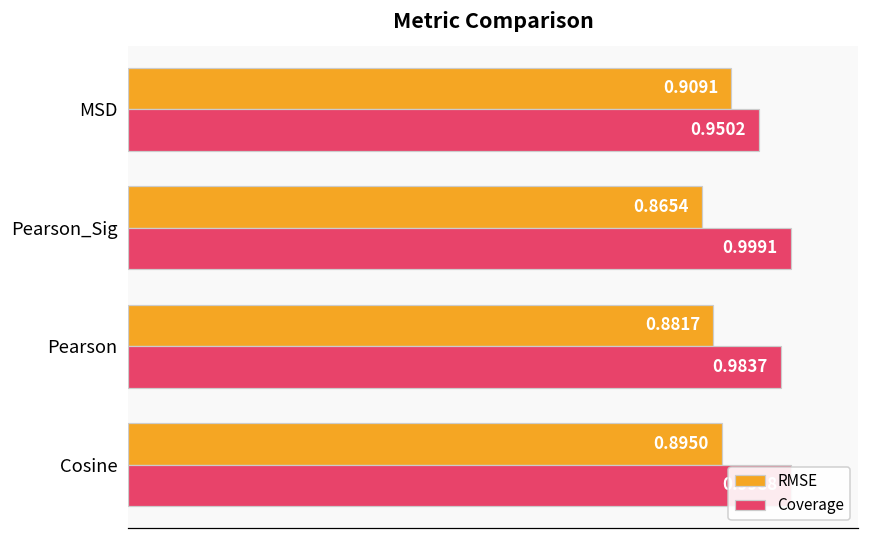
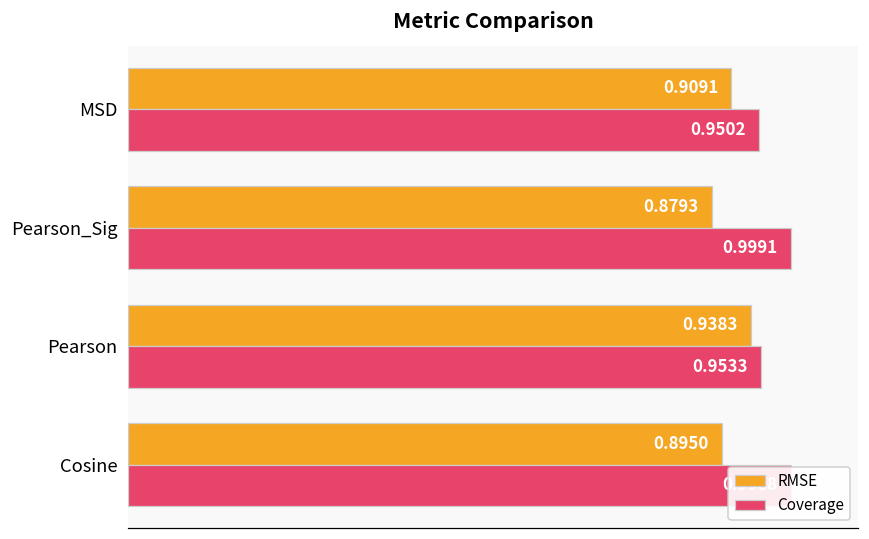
  {
    "RMSE": {
      "MSD": 0.9091,
-     "Pearson_Sig": 0.8654,
-     "Pearson": 0.8817,
+     "Pearson_Sig": 0.8793,
+     "Pearson": 0.9383,
      "Cosine": 0.8950
    },
    "Coverage": {
      "MSD": 0.9502,
      "Pearson_Sig": 0.9991,
-     "Pearson": 0.9837
+     "Pearson": 0.9533
    }
  }
